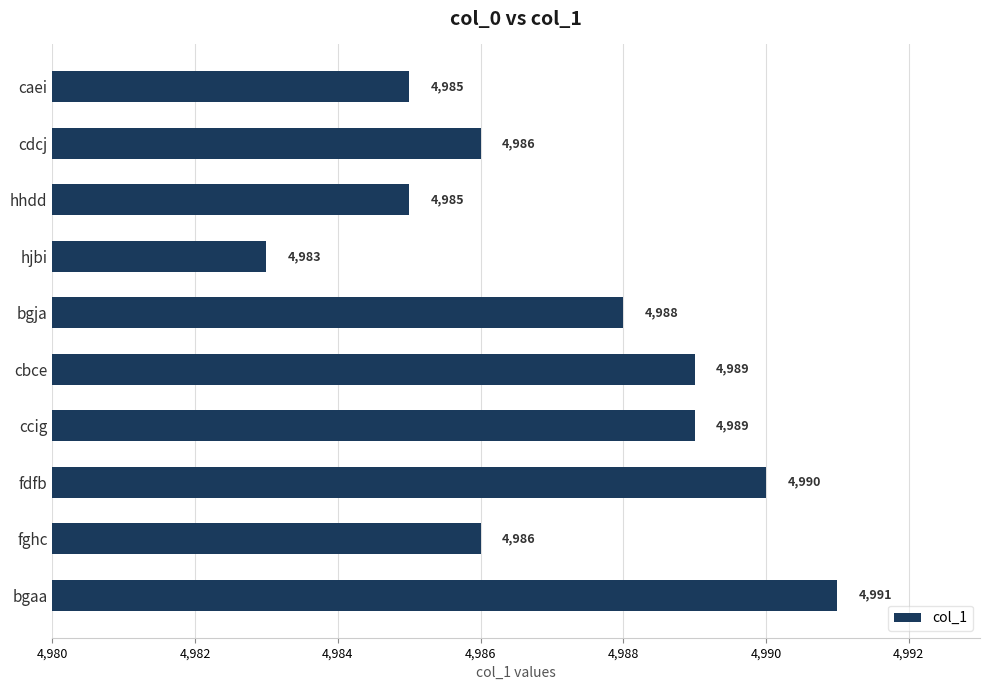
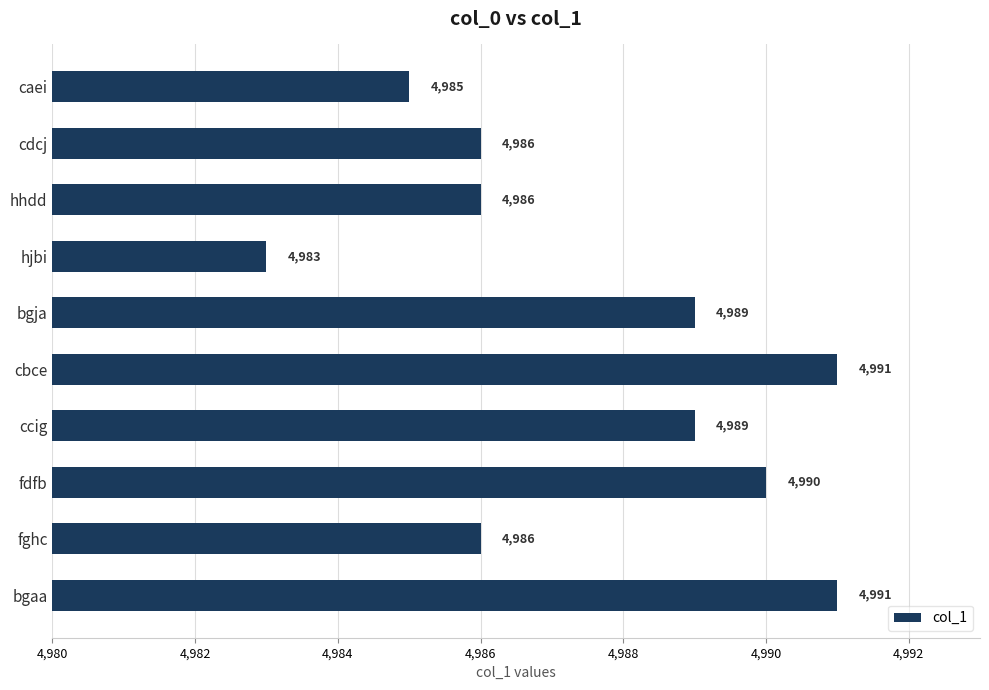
  {
    "caei": "4,985",
    "cdcj": "4,986",
-   "hhdd": "4,985",
+   "hhdd": "4,986",
    "hjbi": "4,983",
-   "bgja": "4,988",
-   "cbce": "4,989",
+   "bgja": "4,989",
+   "cbce": "4,991",
    "ccig": "4,989",
    "fdfb": "4,990",
    "fghc": "4,986",
    "bgaa": "4,991"
  }
